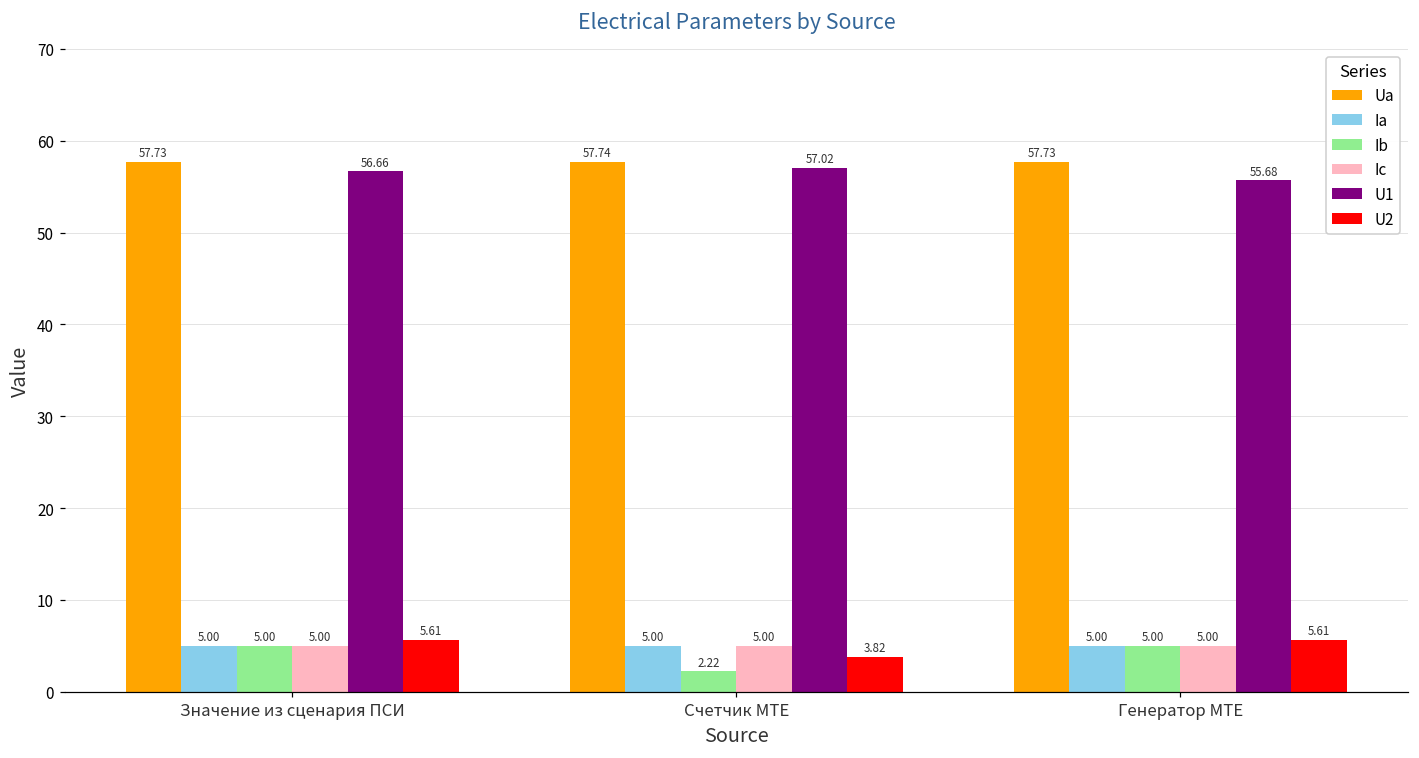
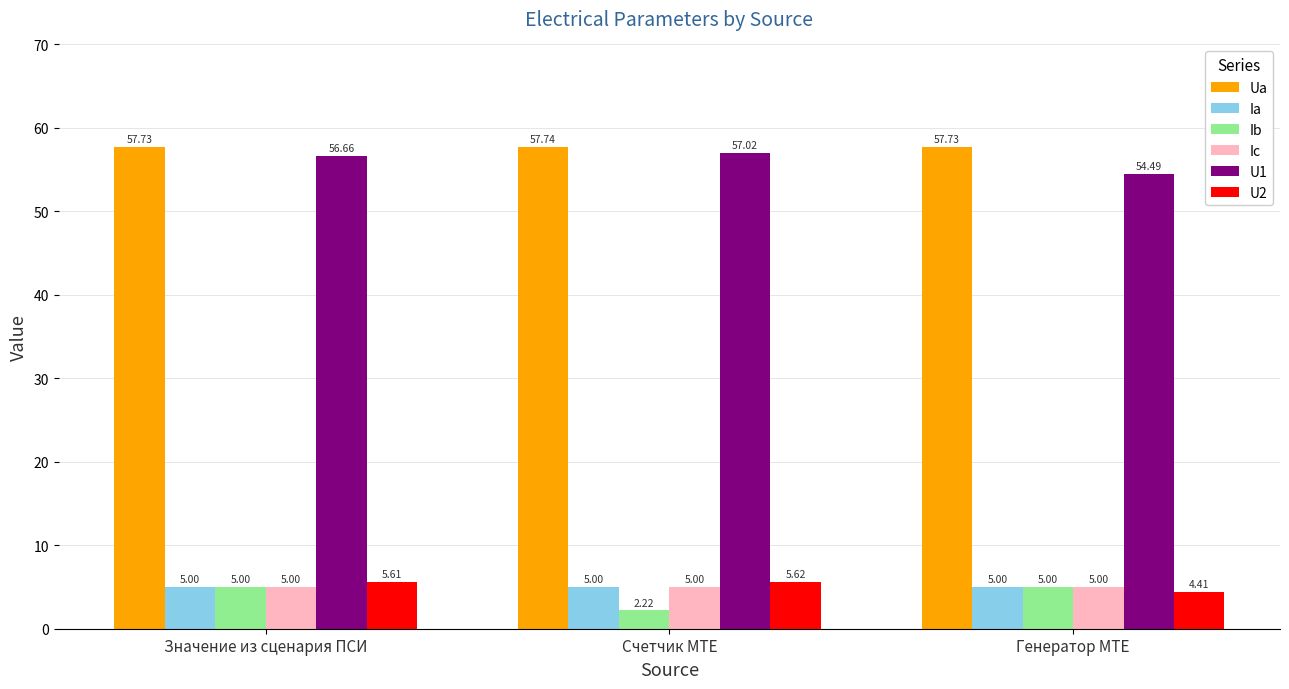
  {
    "Ua": {
      "Значение из сценария ПСИ": 57.73,
      "Счетчик MTE": 57.74,
      "Генератор MTE": 57.73
    },
    "Ia": {
      "Значение из сценария ПСИ": 5.00,
      "Счетчик MTE": 5.00,
      "Генератор MTE": 5.00
    },
    "Ib": {
      "Значение из сценария ПСИ": 5.00,
      "Счетчик MTE": 2.22,
      "Генератор MTE": 5.00
    },
    "Ic": {
      "Значение из сценария ПСИ": 5.00,
      "Счетчик MTE": 5.00,
      "Генератор MTE": 5.00
    },
    "U1": {
      "Значение из сценария ПСИ": 56.66,
      "Счетчик MTE": 57.02,
-     "Генератор MTE": 55.68
+     "Генератор MTE": 54.49
    },
    "U2": {
      "Значение из сценария ПСИ": 5.61,
-     "Счетчик MTE": 3.82,
-     "Генератор MTE": 5.61
+     "Счетчик MTE": 5.62,
+     "Генератор MTE": 4.41
    }
  }
